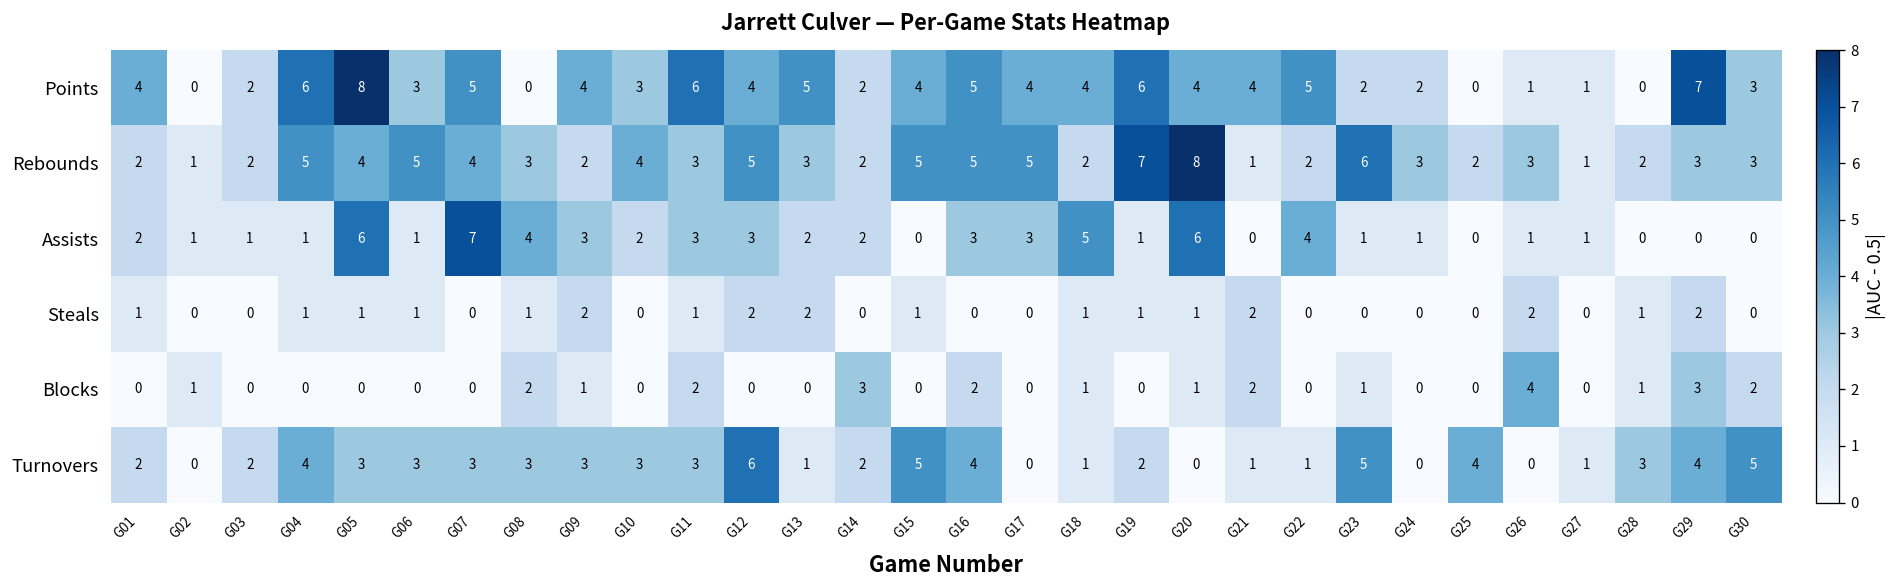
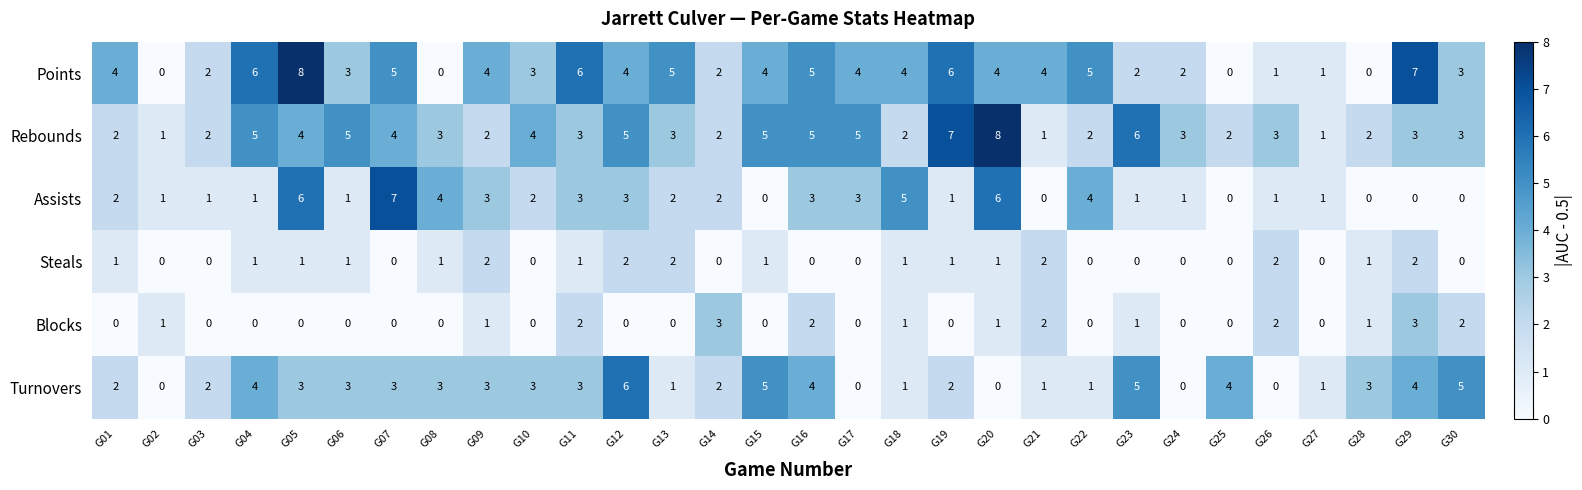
  {
    "Points": {
      "G01": 4,
      "G02": 0,
      "G03": 2,
      "G04": 6,
      "G05": 8,
      "G06": 3,
      "G07": 5,
      "G08": 0,
      "G09": 4,
      "G10": 3,
      "G11": 6,
      "G12": 4,
      "G13": 5,
      "G14": 2,
      "G15": 4,
      "G16": 5,
      "G17": 4,
      "G18": 4,
      "G19": 6,
      "G20": 4,
      "G21": 4,
      "G22": 5,
      "G23": 2,
      "G24": 2,
      "G25": 0,
      "G26": 1,
      "G27": 1,
      "G28": 0,
      "G29": 7,
      "G30": 3
    },
    "Rebounds": {
      "G01": 2,
      "G02": 1,
      "G03": 2,
      "G04": 5,
      "G05": 4,
      "G06": 5,
      "G07": 4,
      "G08": 3,
      "G09": 2,
      "G10": 4,
      "G11": 3,
      "G12": 5,
      "G13": 3,
      "G14": 2,
      "G15": 5,
      "G16": 5,
      "G17": 5,
      "G18": 2,
      "G19": 7,
      "G20": 8,
      "G21": 1,
      "G22": 2,
      "G23": 6,
      "G24": 3,
      "G25": 2,
      "G26": 3,
      "G27": 1,
      "G28": 2,
      "G29": 3,
      "G30": 3
    },
    "Assists": {
      "G01": 2,
      "G02": 1,
      "G03": 1,
      "G04": 1,
      "G05": 6,
      "G06": 1,
      "G07": 7,
      "G08": 4,
      "G09": 3,
      "G10": 2,
      "G11": 3,
      "G12": 3,
      "G13": 2,
      "G14": 2,
      "G15": 0,
      "G16": 3,
      "G17": 3,
      "G18": 5,
      "G19": 1,
      "G20": 6,
      "G21": 0,
      "G22": 4,
      "G23": 1,
      "G24": 1,
      "G25": 0,
      "G26": 1,
      "G27": 1,
      "G28": 0,
      "G29": 0,
      "G30": 0
    },
    "Steals": {
      "G01": 1,
      "G02": 0,
      "G03": 0,
      "G04": 1,
      "G05": 1,
      "G06": 1,
      "G07": 0,
      "G08": 1,
      "G09": 2,
      "G10": 0,
      "G11": 1,
      "G12": 2,
      "G13": 2,
      "G14": 0,
      "G15": 1,
      "G16": 0,
      "G17": 0,
      "G18": 1,
      "G19": 1,
      "G20": 1,
      "G21": 2,
      "G22": 0,
      "G23": 0,
      "G24": 0,
      "G25": 0,
      "G26": 2,
      "G27": 0,
      "G28": 1,
      "G29": 2,
      "G30": 0
    },
    "Blocks": {
      "G01": 0,
      "G02": 1,
      "G03": 0,
      "G04": 0,
      "G05": 0,
      "G06": 0,
      "G07": 0,
-     "G08": 2,
+     "G08": 0,
      "G09": 1,
      "G10": 0,
      "G11": 2,
      "G12": 0,
      "G13": 0,
      "G14": 3,
      "G15": 0,
      "G16": 2,
      "G17": 0,
      "G18": 1,
      "G19": 0,
      "G20": 1,
      "G21": 2,
      "G22": 0,
      "G23": 1,
      "G24": 0,
      "G25": 0,
-     "G26": 4,
+     "G26": 2,
      "G27": 0,
      "G28": 1,
      "G29": 3,
      "G30": 2
    },
    "Turnovers": {
      "G01": 2,
      "G02": 0,
      "G03": 2,
      "G04": 4,
      "G05": 3,
      "G06": 3,
      "G07": 3,
      "G08": 3,
      "G09": 3,
      "G10": 3,
      "G11": 3,
      "G12": 6,
      "G13": 1,
      "G14": 2,
      "G15": 5,
      "G16": 4,
      "G17": 0,
      "G18": 1,
      "G19": 2,
      "G20": 0,
      "G21": 1,
      "G22": 1,
      "G23": 5,
      "G24": 0,
      "G25": 4,
      "G26": 0,
      "G27": 1,
      "G28": 3,
      "G29": 4,
      "G30": 5
    }
  }
